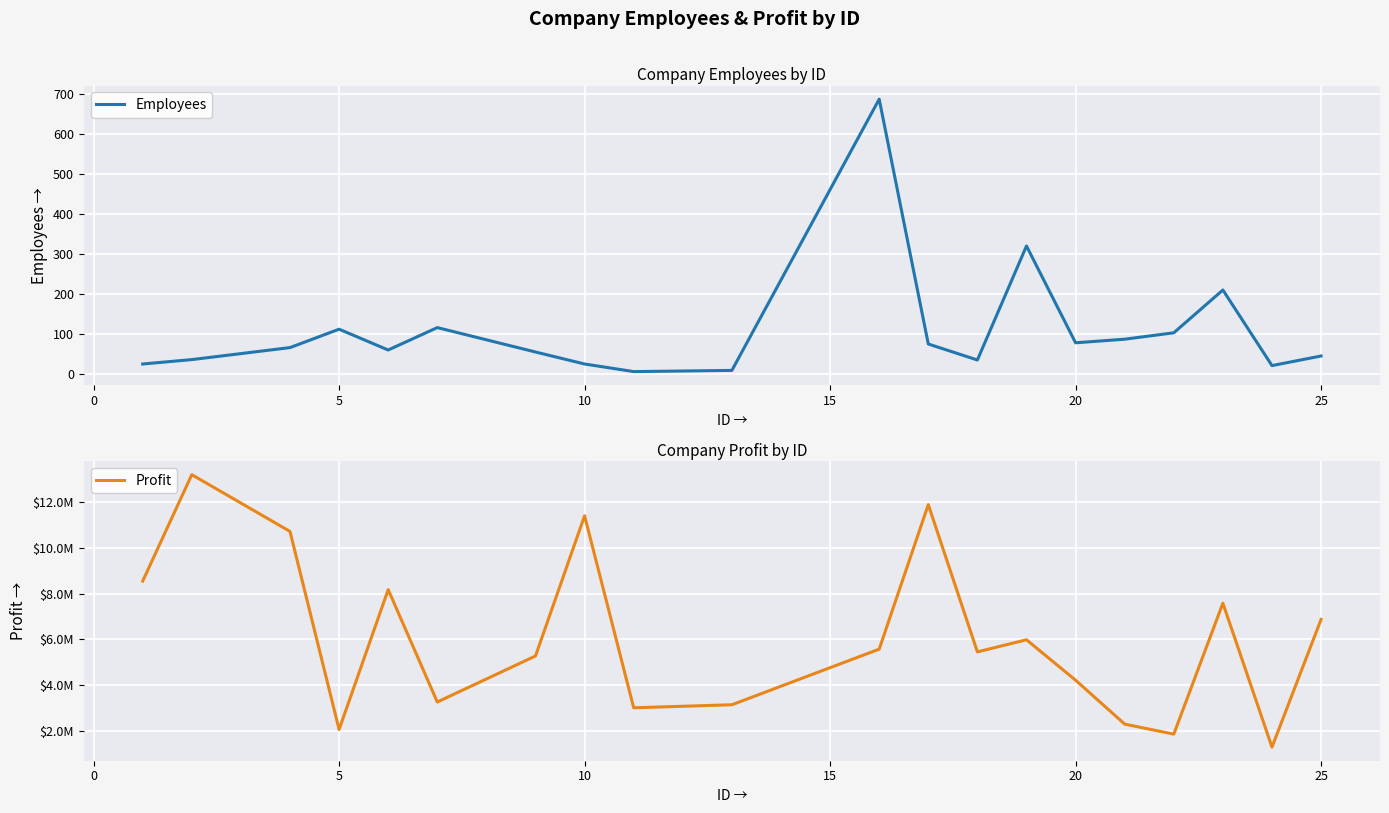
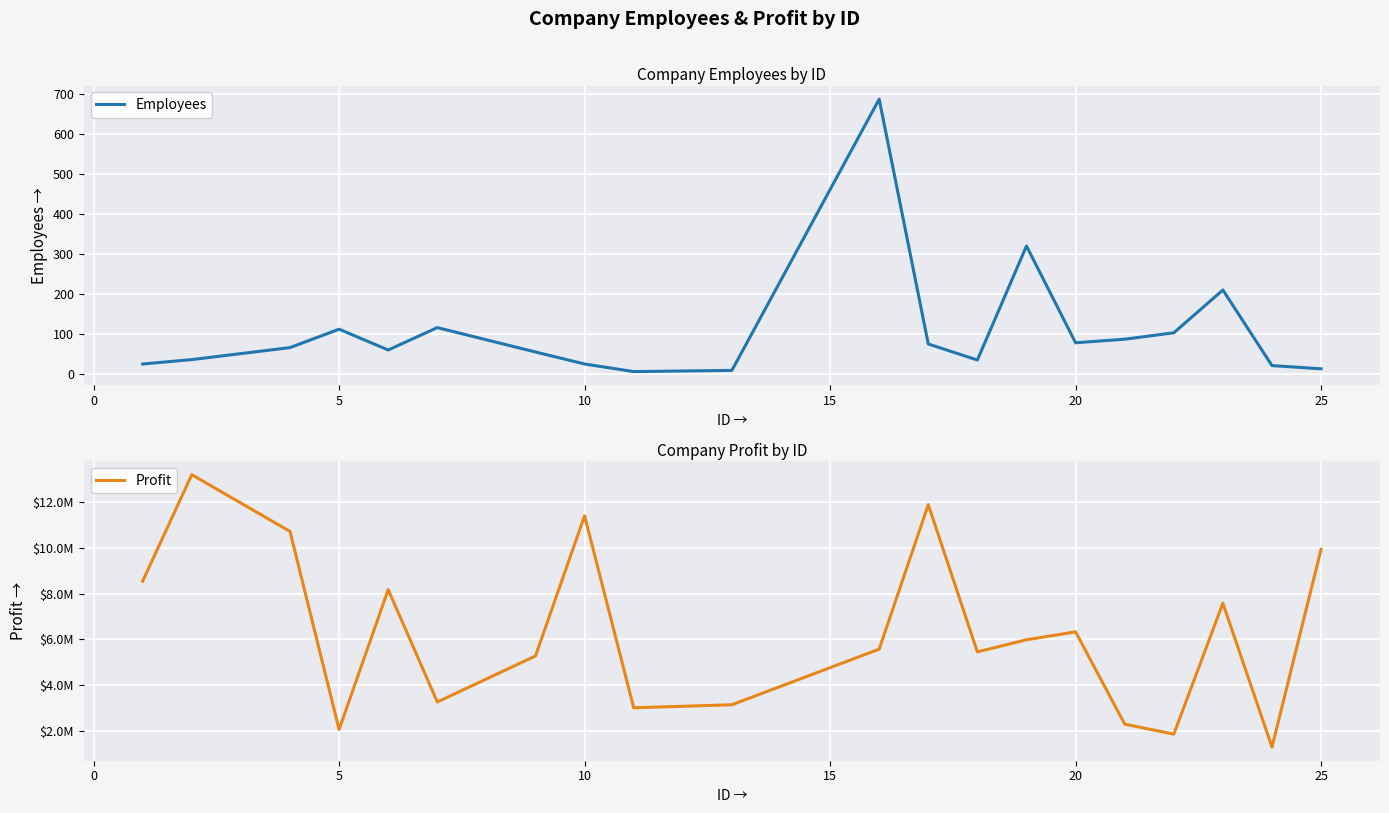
  {
    "Company Employees by ID": {
      "5": "110",
      "10": "30",
      "20": "80",
-     "25": "50"
+     "25": "10"
    },
    "Company Profit by ID": {
      "5": "$2100000",
      "10": "$11400000",
-     "20": "$4200000",
-     "25": "$6900000"
+     "20": "$6300000",
+     "25": "$9900000"
    }
  }
